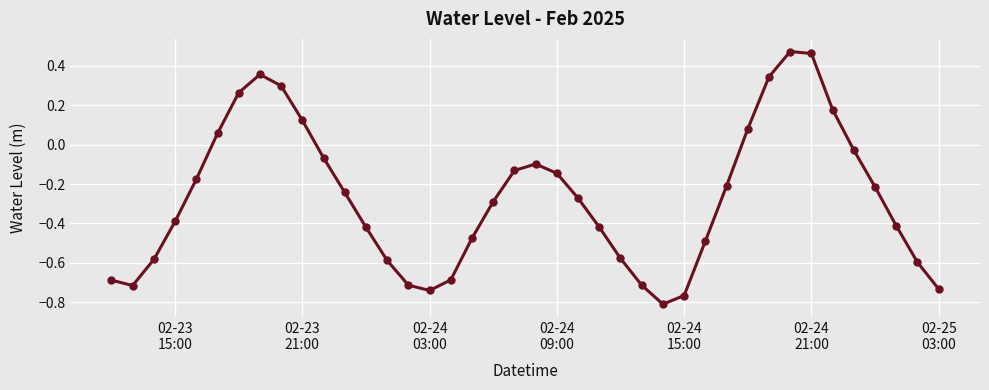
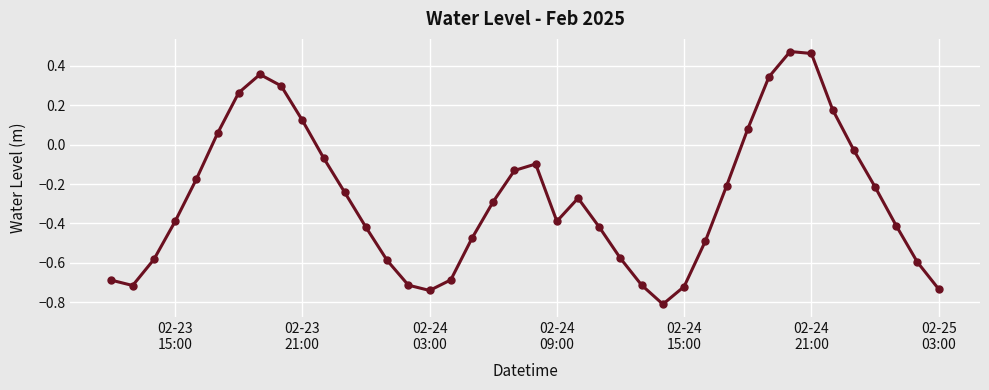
  {
    "02-23 15:00": -0.39,
    "02-23 21:00": 0.12,
    "02-24 03:00": -0.74,
-   "02-24 09:00": -0.15,
-   "02-24 15:00": -0.77,
+   "02-24 09:00": -0.39,
+   "02-24 15:00": -0.72,
    "02-24 21:00": 0.46,
    "02-25 03:00": -0.73
  }
